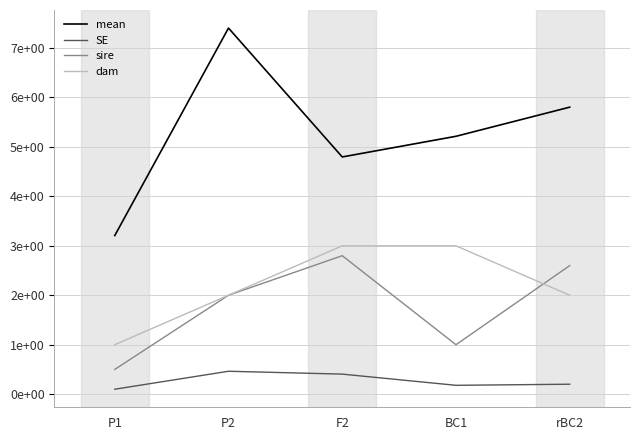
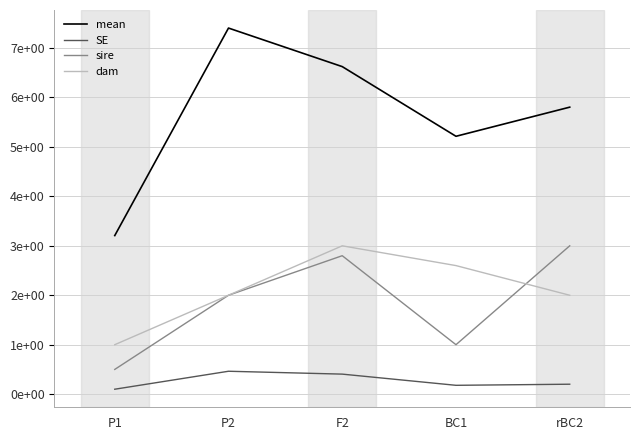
  {
    "mean": {
      "P1": 3.2,
      "P2": 7.4,
-     "F2": 4.8,
+     "F2": 6.6,
      "BC1": 5.2,
      "rBC2": 5.8
    },
    "SE": {
      "P1": 0.1,
      "P2": 0.5,
      "F2": 0.4,
      "BC1": 0.2,
      "rBC2": 0.2
    },
    "sire": {
      "P1": 0.5,
      "F2": 2.8,
      "BC1": 1.0,
-     "rBC2": 2.6
+     "rBC2": 3.0
    },
    "dam": {
      "P1": 1.0,
      "F2": 3.0,
-     "BC1": 3.0,
+     "BC1": 2.6,
      "rBC2": 2.0
    }
  }
